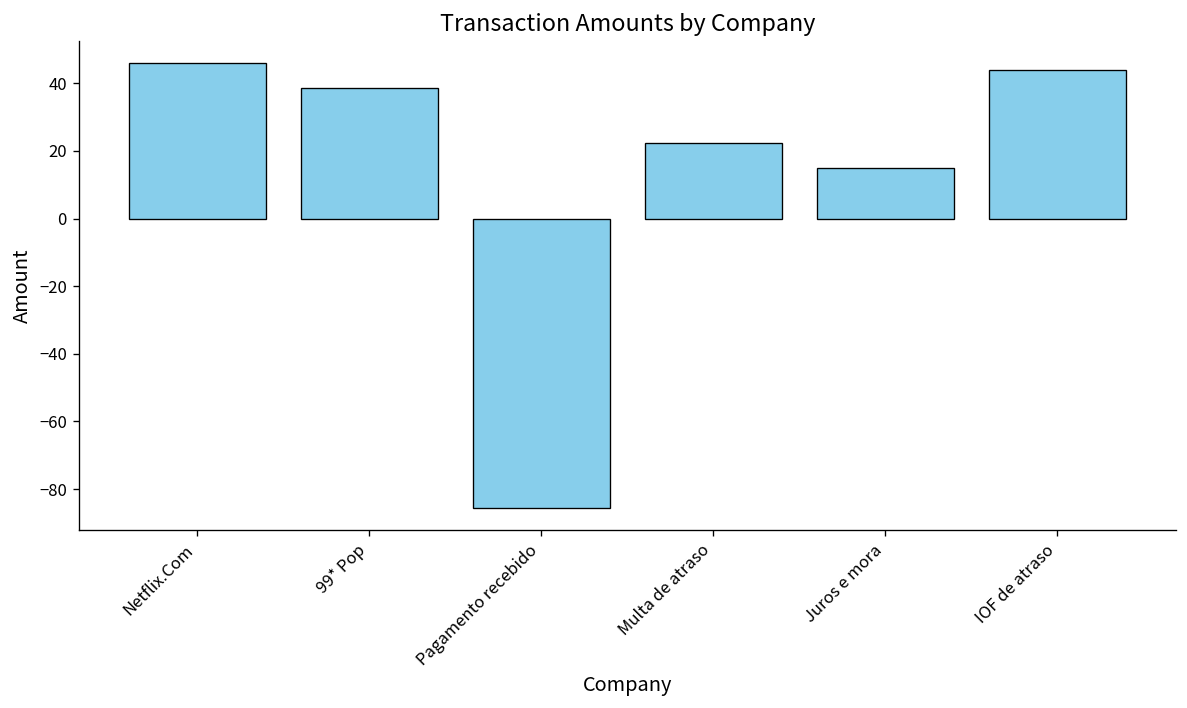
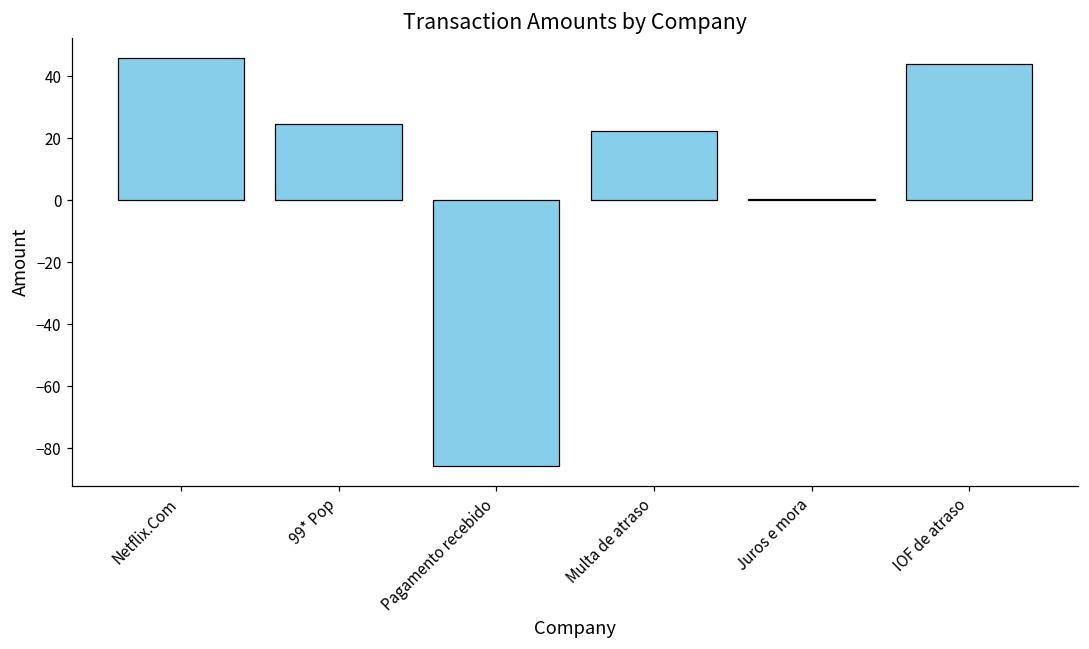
  {
    "Netflix.Com": 46,
-   "99* Pop": 39,
+   "99* Pop": 25,
    "Pagamento recebido": -86,
    "Multa de atraso": 22,
-   "Juros e mora": 15,
+   "Juros e mora": 0,
    "IOF de atraso": 44
  }
